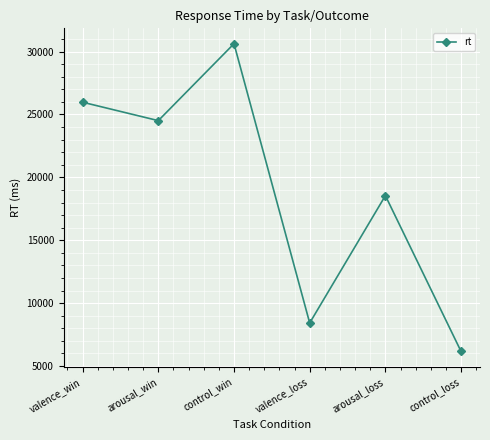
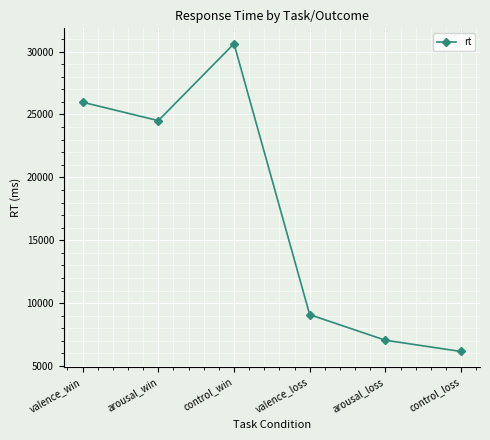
  {
    "valence_win": 26000,
    "arousal_win": 24500,
    "control_win": 30600,
-   "valence_loss": 8400,
-   "arousal_loss": 18500,
+   "valence_loss": 9100,
+   "arousal_loss": 7100,
    "control_loss": 6200
  }
